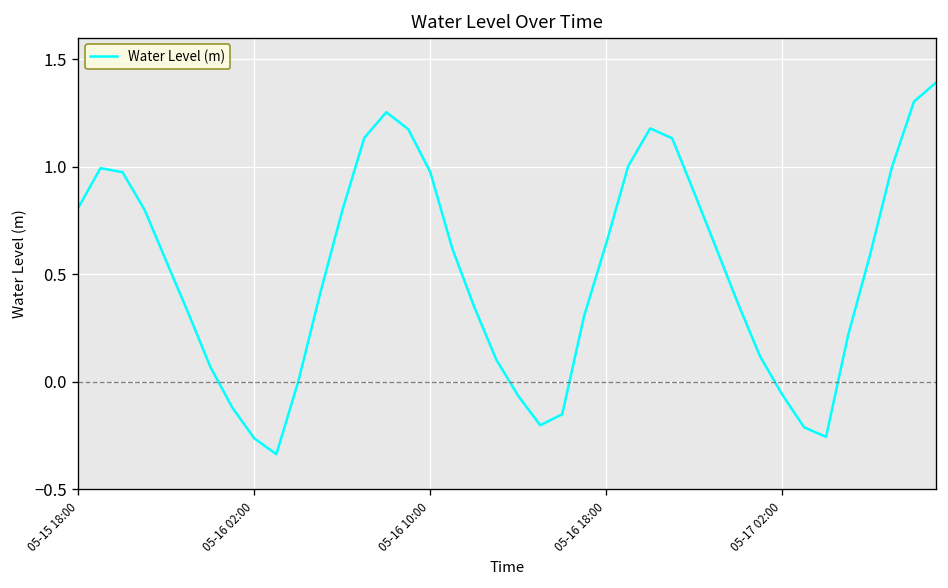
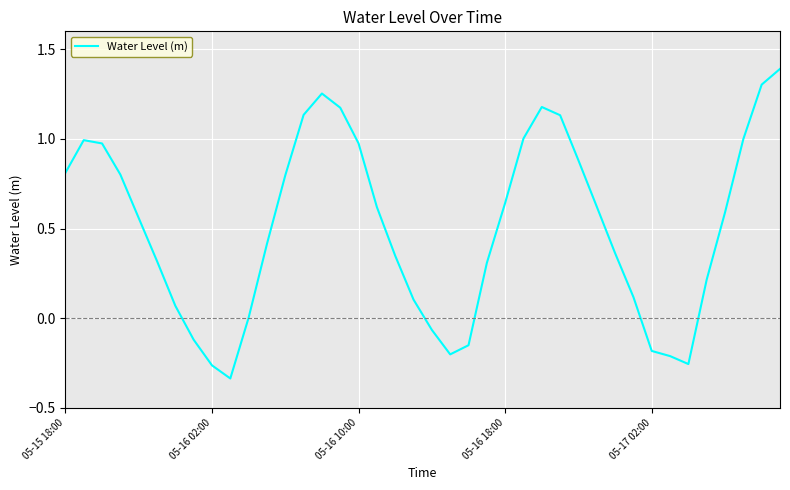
  {
    "05-15 18:00": 0.81,
    "05-16 02:00": -0.26,
    "05-16 10:00": 0.97,
    "05-16 18:00": 0.64,
-   "05-17 02:00": -0.06
+   "05-17 02:00": -0.18
  }
